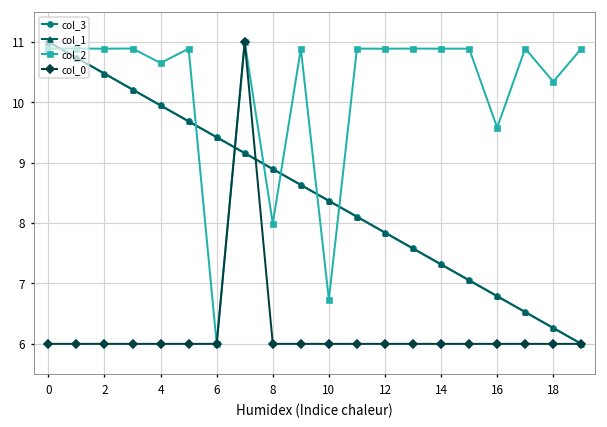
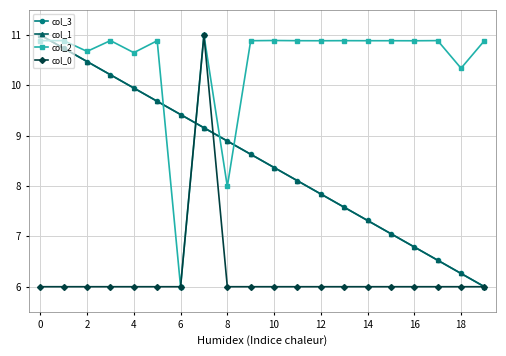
  {
    "col_2": {
-     "2": 10.9,
+     "2": 10.7,
      "4": 10.7,
      "8": 8.0,
-     "10": 6.7,
+     "10": 10.9,
      "12": 10.9,
      "14": 10.9,
-     "16": 9.6,
+     "16": 10.9,
      "18": 10.3
    }
  }
